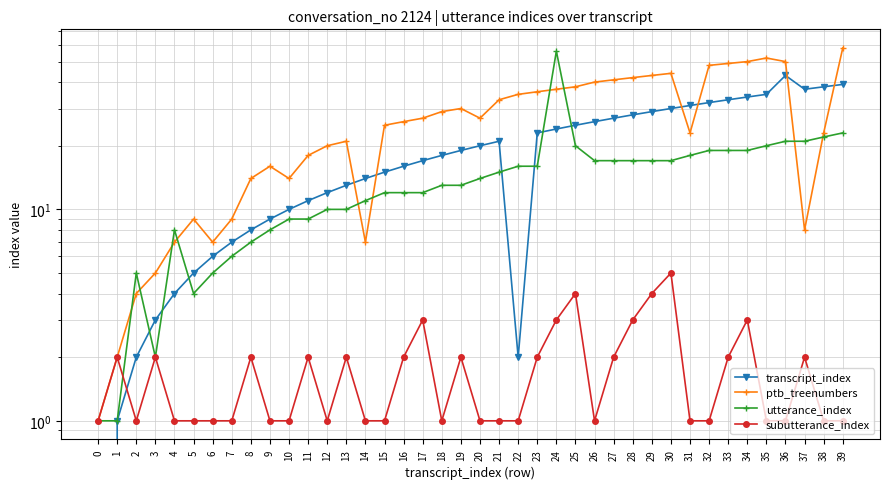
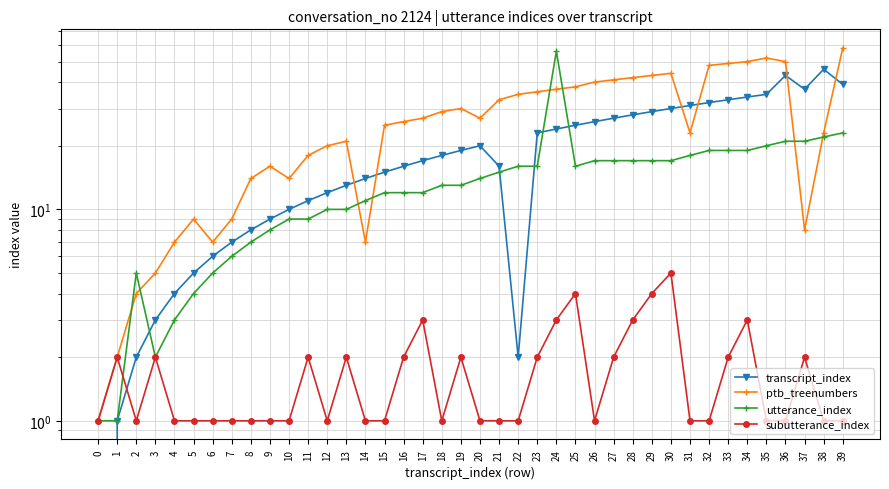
  {
    "transcript_index": {
      "2": 2,
      "3": 3,
      "4": 4,
      "5": 5,
      "6": 6,
      "7": 7,
      "8": 8,
      "9": 9,
      "10": 10,
      "11": 11,
      "12": 12,
      "13": 13,
      "14": 14,
      "15": 15,
      "16": 16,
      "17": 17,
      "18": 18,
      "19": 19,
      "20": 20,
-     "21": 21,
+     "21": 16,
      "22": 2,
      "23": 23,
      "24": 24,
      "25": 25,
      "26": 26,
      "27": 27,
      "28": 28,
      "29": 29,
      "30": 30,
      "31": 31,
      "32": 32,
      "33": 33,
      "34": 34,
      "35": 35,
      "36": 43,
      "37": 37,
-     "38": 38,
+     "38": 46,
      "39": 39
    },
    "ptb_treenumbers": {
      "2": 4,
      "3": 5,
      "4": 7,
      "5": 9,
      "6": 7,
      "7": 9,
      "8": 14,
      "9": 16,
      "10": 14,
      "11": 18,
      "12": 20,
      "13": 21,
      "14": 7,
      "15": 25,
      "16": 26,
      "17": 27,
      "18": 29,
      "19": 30,
      "20": 27,
      "21": 33,
      "22": 35,
      "23": 36,
      "24": 37,
      "25": 38,
      "26": 40,
      "27": 41,
      "28": 42,
      "29": 43,
      "30": 44,
      "31": 23,
      "32": 48,
      "33": 49,
      "34": 50,
      "35": 52,
      "36": 50,
      "37": 8,
      "38": 23,
      "39": 58
    },
    "utterance_index": {
      "2": 5,
-     "4": 8,
+     "4": 3,
      "5": 4,
      "6": 5,
      "7": 6,
      "8": 7,
      "9": 8,
      "10": 9,
      "11": 9,
      "12": 10,
      "13": 10,
      "14": 11,
      "15": 12,
      "16": 12,
      "17": 12,
      "18": 13,
      "19": 13,
      "20": 14,
      "21": 15,
      "22": 16,
      "23": 16,
      "24": 56,
-     "25": 20,
+     "25": 16,
      "26": 17,
      "27": 17,
      "28": 17,
      "29": 17,
      "30": 17,
      "31": 18,
      "32": 19,
      "33": 19,
      "34": 19,
      "35": 20,
      "36": 21,
      "37": 21,
      "38": 22,
      "39": 23
    },
    "subutterance_index": {
      "2": 1,
      "4": 1,
      "5": 1,
      "6": 1,
      "7": 1,
-     "8": 2,
+     "8": 1,
      "9": 1,
      "10": 1,
      "11": 2,
      "12": 1,
      "13": 2,
      "14": 1,
      "15": 1,
      "16": 2,
      "17": 3,
      "18": 1,
      "19": 2,
      "20": 1,
      "21": 1,
      "22": 1,
      "23": 2,
      "24": 3,
      "25": 4,
      "26": 1,
      "27": 2,
      "28": 3,
      "29": 4,
      "30": 5,
      "31": 1,
      "32": 1,
      "33": 2,
      "34": 3,
      "37": 2
    }
  }
